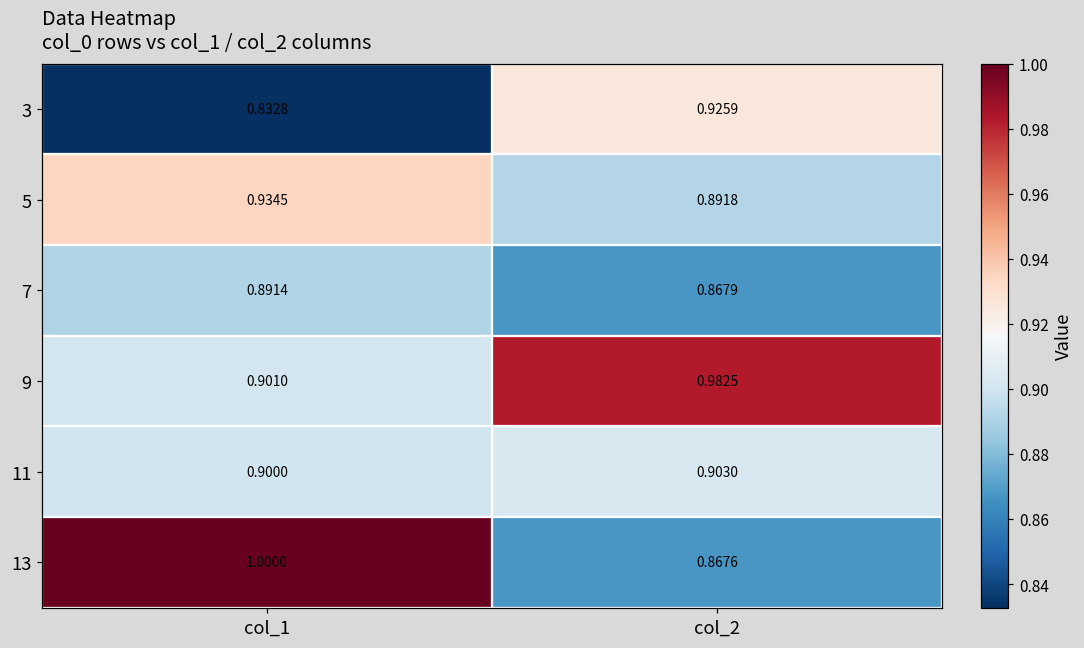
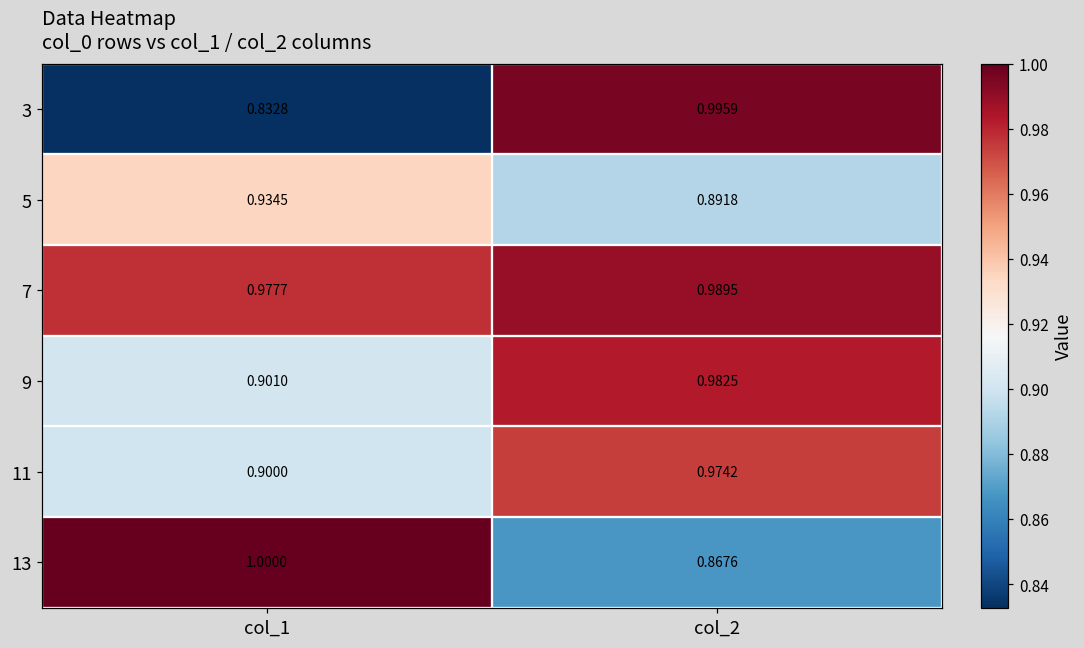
  {
    "3": {
      "col_1": 0.8328,
-     "col_2": 0.9259
+     "col_2": 0.9959
    },
    "5": {
      "col_1": 0.9345,
      "col_2": 0.8918
    },
    "7": {
-     "col_1": 0.8914,
-     "col_2": 0.8679
+     "col_1": 0.9777,
+     "col_2": 0.9895
    },
    "9": {
      "col_1": 0.9010,
      "col_2": 0.9825
    },
    "11": {
      "col_1": 0.9000,
-     "col_2": 0.9030
+     "col_2": 0.9742
    },
    "13": {
      "col_1": 1.0000,
      "col_2": 0.8676
    }
  }
